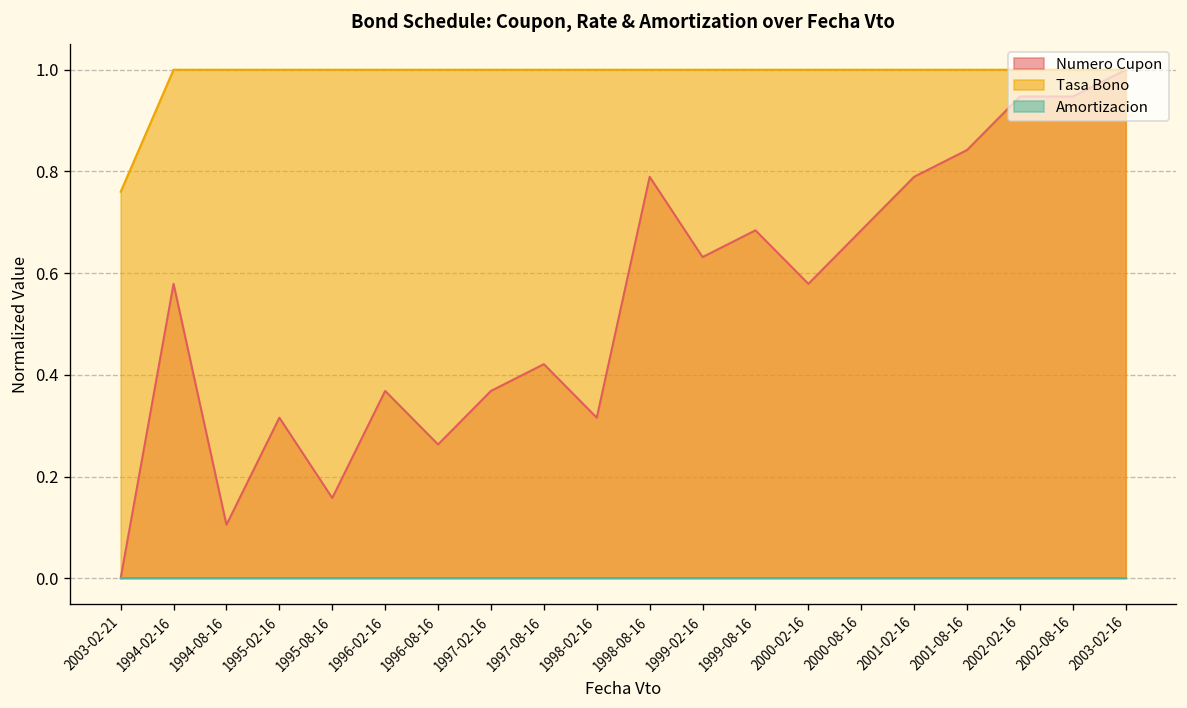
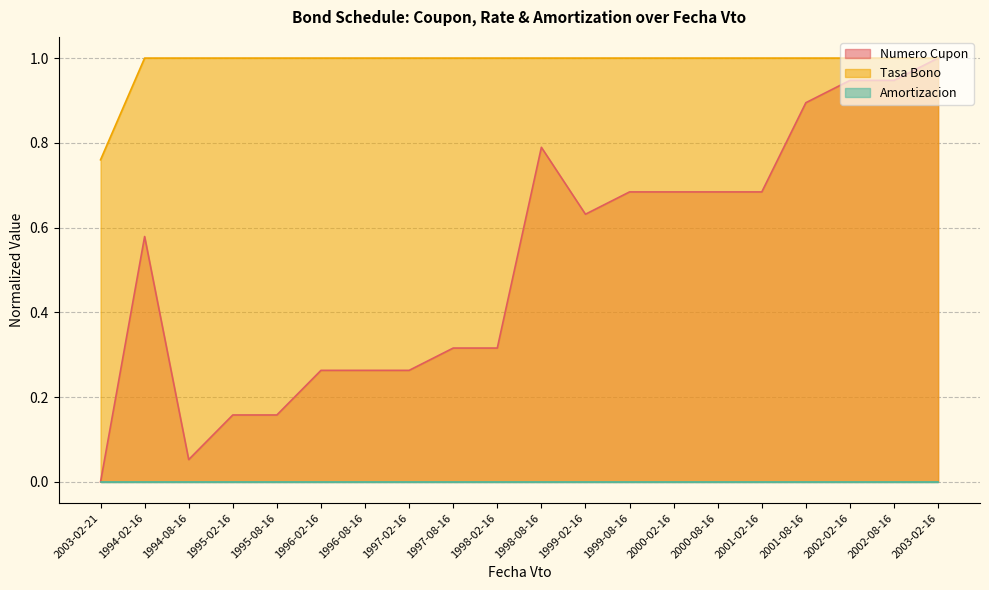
  {
    "Numero Cupon": {
      "1994-02-16": 0.58,
-     "1994-08-16": 0.11,
-     "1995-02-16": 0.32,
+     "1994-08-16": 0.05,
+     "1995-02-16": 0.16,
      "1995-08-16": 0.16,
-     "1996-02-16": 0.37,
+     "1996-02-16": 0.26,
      "1996-08-16": 0.26,
-     "1997-02-16": 0.37,
-     "1997-08-16": 0.42,
+     "1997-02-16": 0.26,
+     "1997-08-16": 0.32,
      "1998-02-16": 0.32,
      "1998-08-16": 0.79,
      "1999-02-16": 0.63,
      "1999-08-16": 0.68,
-     "2000-02-16": 0.58,
+     "2000-02-16": 0.68,
      "2000-08-16": 0.68,
-     "2001-02-16": 0.79,
-     "2001-08-16": 0.84
+     "2001-02-16": 0.68,
+     "2001-08-16": 0.89
    },
    "Tasa Bono": {
      "2003-02-21": 0.76,
      "1994-02-16": 1.00,
      "1994-08-16": 1.00,
      "1995-02-16": 1.00,
      "1995-08-16": 1.00,
      "1996-02-16": 1.00,
      "1996-08-16": 1.00,
      "1997-02-16": 1.00,
      "1997-08-16": 1.00,
      "1998-02-16": 1.00,
      "1998-08-16": 1.00,
      "1999-02-16": 1.00,
      "1999-08-16": 1.00,
      "2000-02-16": 1.00,
      "2000-08-16": 1.00,
      "2001-02-16": 1.00,
      "2001-08-16": 1.00
    },
    "Amortizacion": {
      "1994-02-16": 0.00,
      "1994-08-16": 0.00,
      "1995-02-16": 0.00,
      "1995-08-16": 0.00,
      "1996-02-16": 0.00,
      "1996-08-16": 0.00,
      "1997-02-16": 0.00,
      "1997-08-16": 0.00,
      "1998-02-16": 0.00,
      "1998-08-16": 0.00,
      "1999-02-16": 0.00,
      "1999-08-16": 0.00,
      "2000-02-16": 0.00,
      "2000-08-16": 0.00,
      "2001-02-16": 0.00,
      "2001-08-16": 0.00,
      "2002-02-16": 0.00,
      "2002-08-16": 0.00,
      "2003-02-16": 0.00
    }
  }
